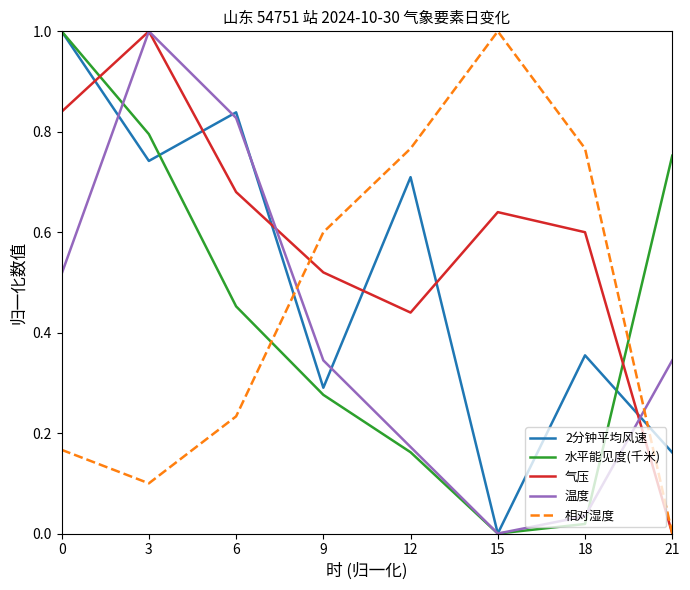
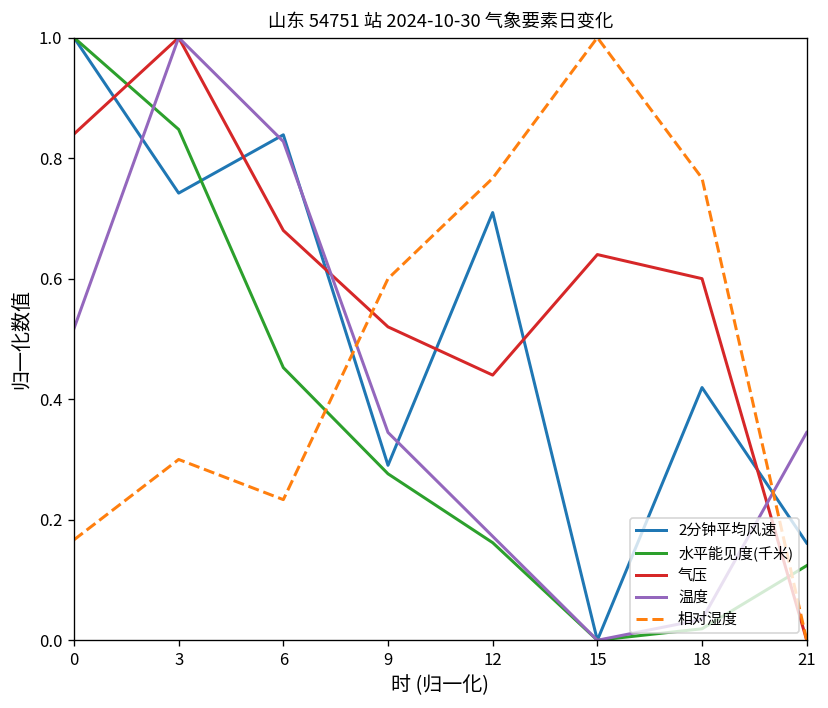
  {
    "2分钟平均风速": {
      "3": 0.74,
      "6": 0.84,
      "9": 0.29,
      "12": 0.71,
-     "18": 0.35,
+     "18": 0.42,
      "21": 0.16
    },
    "水平能见度(千米)": {
-     "3": 0.80,
+     "3": 0.85,
      "6": 0.45,
      "9": 0.28,
      "12": 0.16,
-     "21": 0.75
+     "21": 0.12
    },
    "气压": {
      "0": 0.84,
      "6": 0.68,
      "9": 0.52,
      "12": 0.44,
      "15": 0.64,
      "18": 0.60
    },
    "温度": {
      "0": 0.52,
      "6": 0.83,
      "9": 0.34,
      "12": 0.17,
      "21": 0.34
    },
    "相对湿度": {
      "0": 0.17,
-     "3": 0.10,
+     "3": 0.30,
      "6": 0.23,
      "9": 0.60,
      "12": 0.77,
      "15": 1.00,
      "18": 0.77
    }
  }
